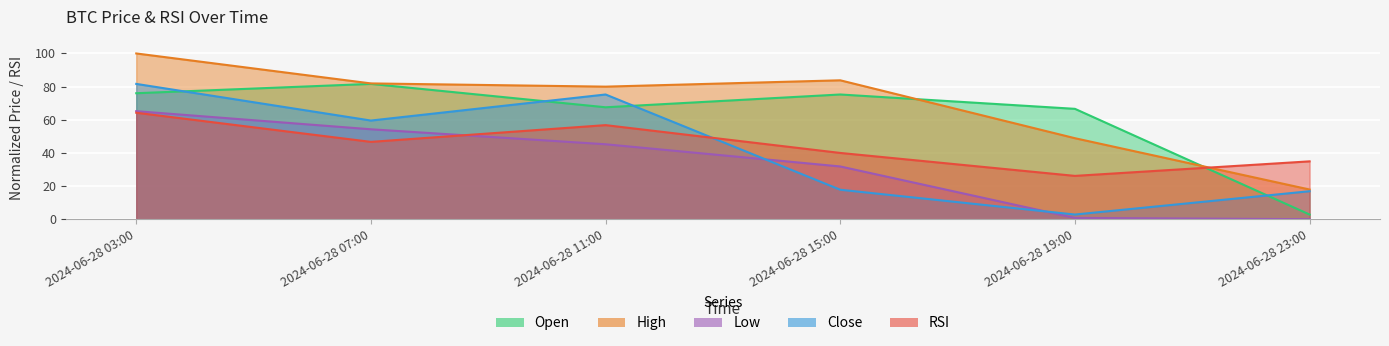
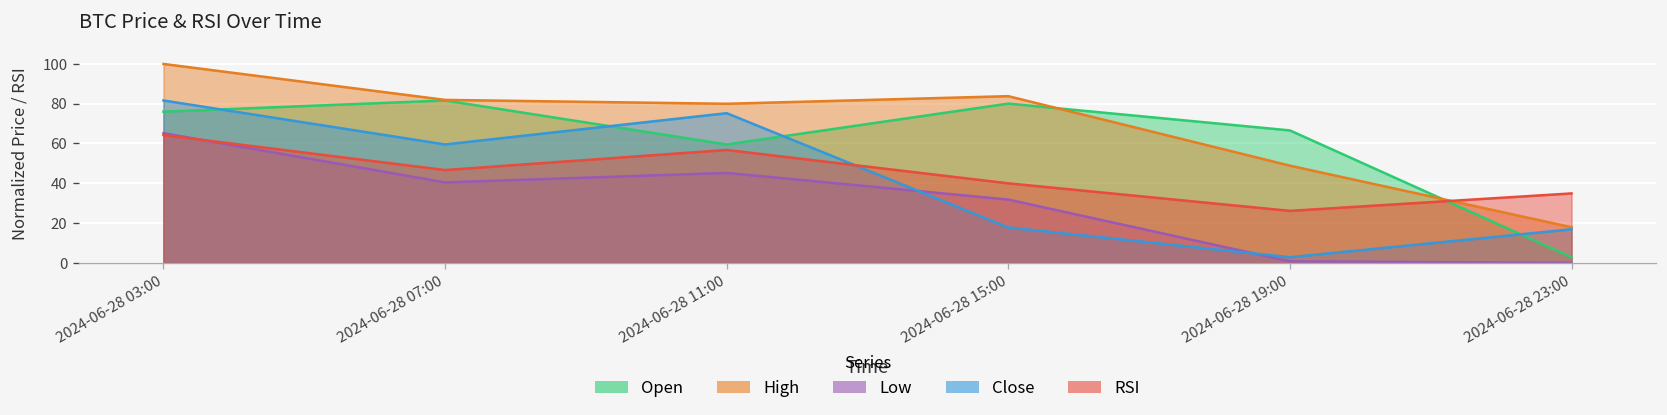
  {
    "Open": {
      "2024-06-28 03:00": 76,
-     "2024-06-28 11:00": 68,
-     "2024-06-28 15:00": 75,
+     "2024-06-28 11:00": 60,
+     "2024-06-28 15:00": 80,
      "2024-06-28 19:00": 67,
      "2024-06-28 23:00": 3
    },
    "Low": {
-     "2024-06-28 07:00": 54,
+     "2024-06-28 07:00": 40,
      "2024-06-28 11:00": 45,
      "2024-06-28 15:00": 32,
      "2024-06-28 19:00": 1,
      "2024-06-28 23:00": 0
    },
    "Close": {
      "2024-06-28 03:00": 82,
      "2024-06-28 07:00": 60,
      "2024-06-28 11:00": 75,
      "2024-06-28 15:00": 18,
      "2024-06-28 19:00": 3
    }
  }
